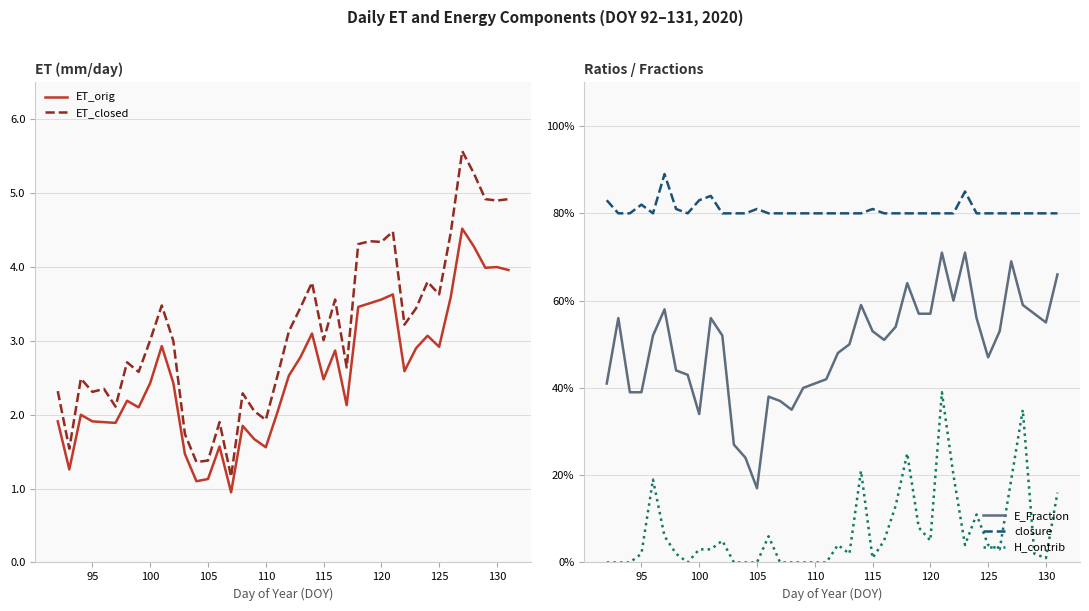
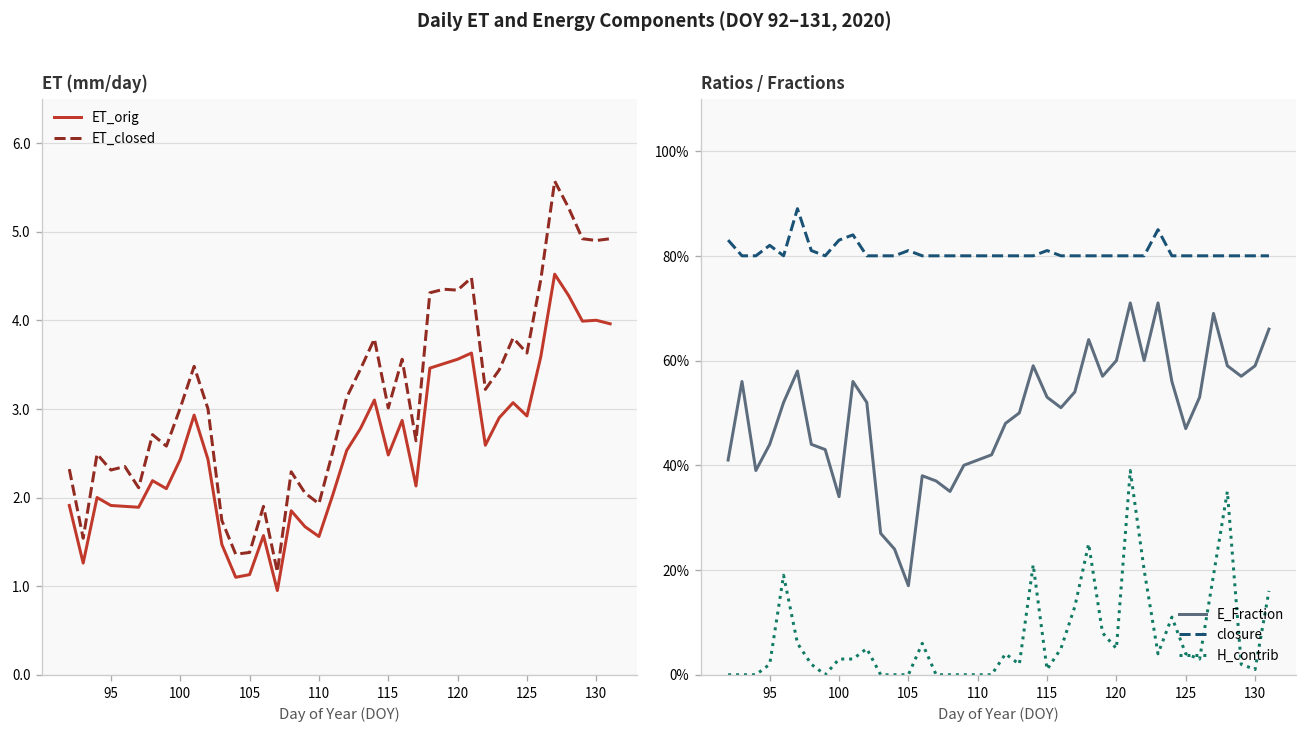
  {
    "Ratios / Fractions": {
      "E_Fraction": {
-       "95": "39%",
+       "95": "44%",
        "100": "34%",
        "105": "17%",
        "110": "41%",
        "115": "53%",
-       "120": "57%",
+       "120": "60%",
        "125": "47%",
-       "130": "55%"
+       "130": "59%"
      }
    }
  }
